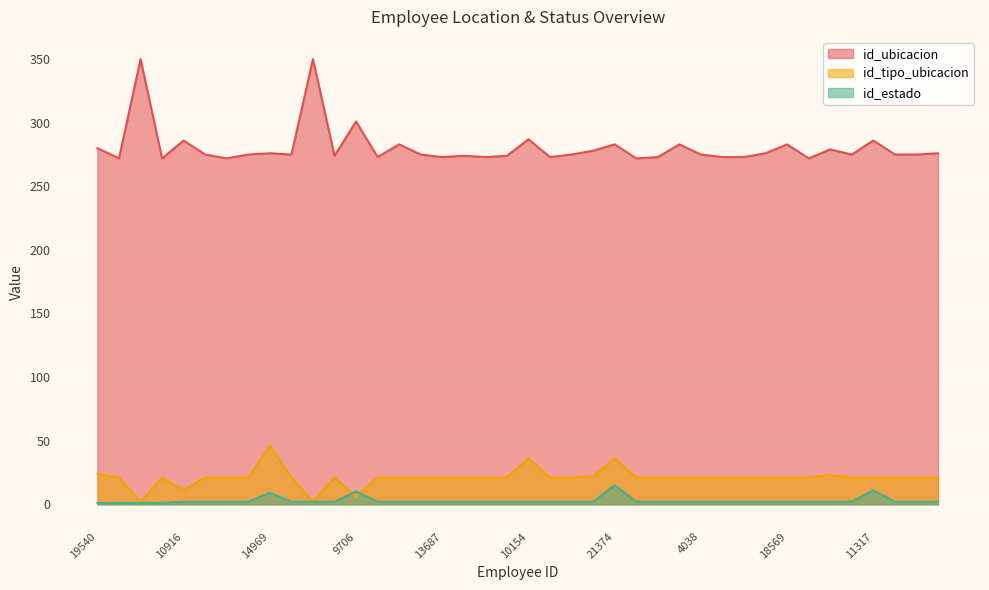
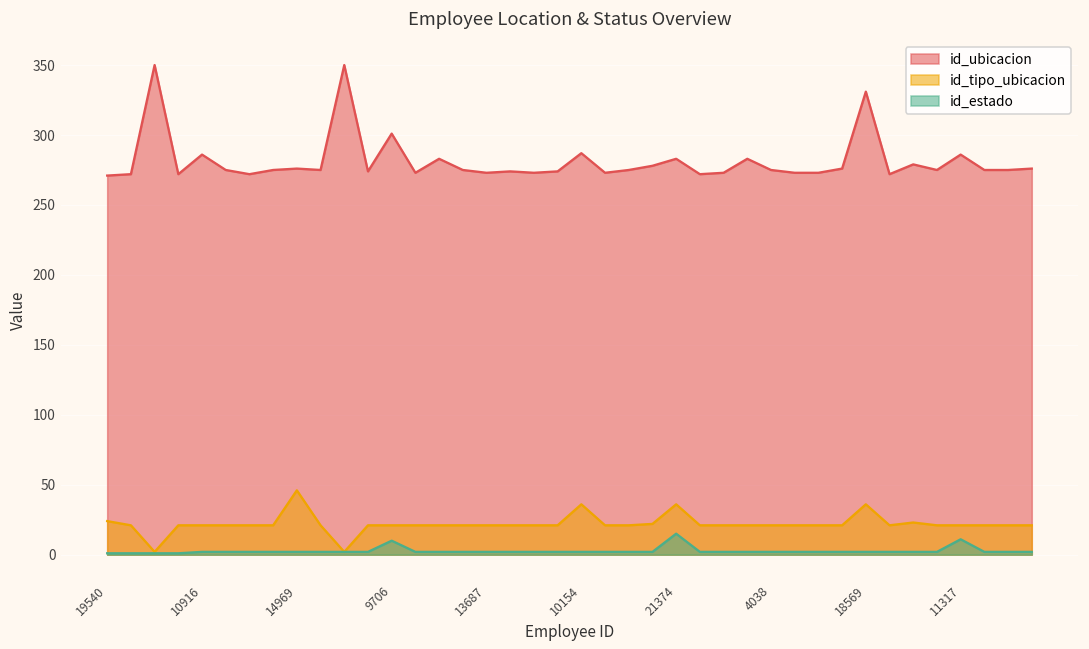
  {
    "id_ubicacion": {
-     "19540": 280,
+     "19540": 271,
      "10916": 286,
      "14969": 276,
      "9706": 301,
      "13687": 273,
      "10154": 287,
      "21374": 283,
      "4038": 275,
-     "18569": 283,
+     "18569": 331,
      "11317": 286
    },
    "id_tipo_ubicacion": {
      "19540": 24,
-     "10916": 11,
+     "10916": 21,
      "14969": 46,
-     "9706": 6,
+     "9706": 21,
      "13687": 21,
      "10154": 36,
      "21374": 36,
      "4038": 21,
-     "18569": 21,
+     "18569": 36,
      "11317": 21
    },
    "id_estado": {
      "19540": 1,
      "10916": 2,
-     "14969": 9,
+     "14969": 2,
      "9706": 10,
      "13687": 2,
      "10154": 2,
      "21374": 15,
      "4038": 2,
      "18569": 2,
      "11317": 11
    }
  }
